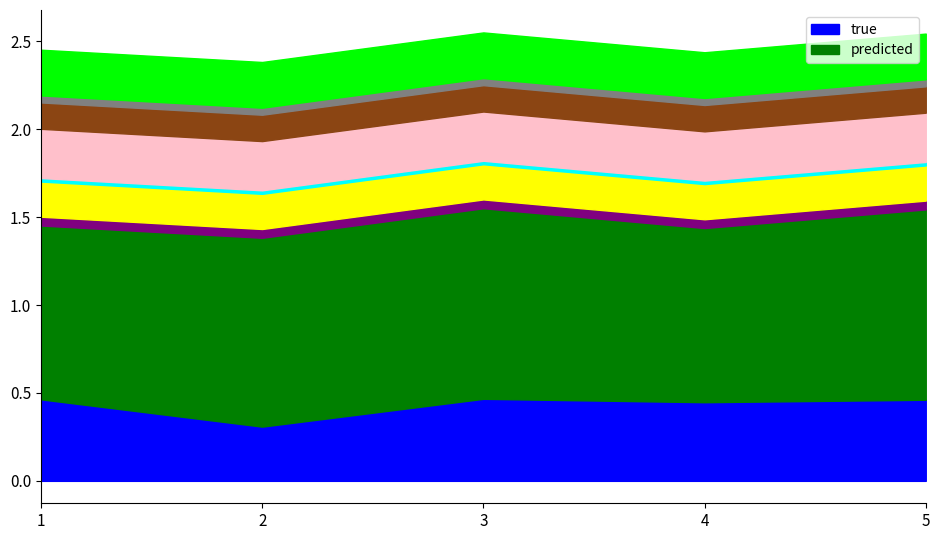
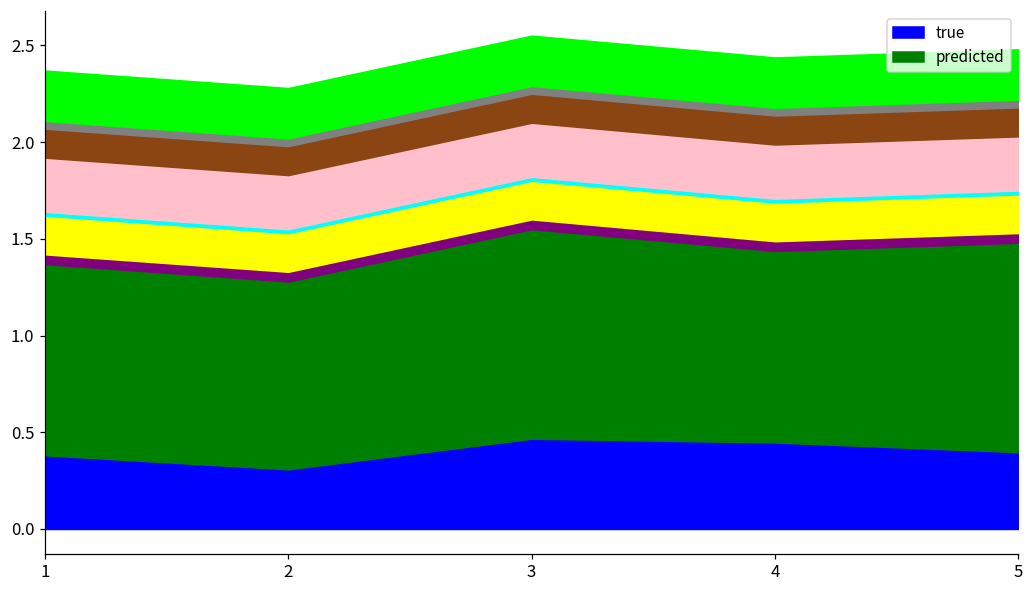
  {
    "true": {
-     "1": 0.46,
-     "5": 0.46
+     "1": 0.38,
+     "5": 0.40
    },
    "predicted": {
-     "2": 1.07
+     "2": 0.97
    }
  }
